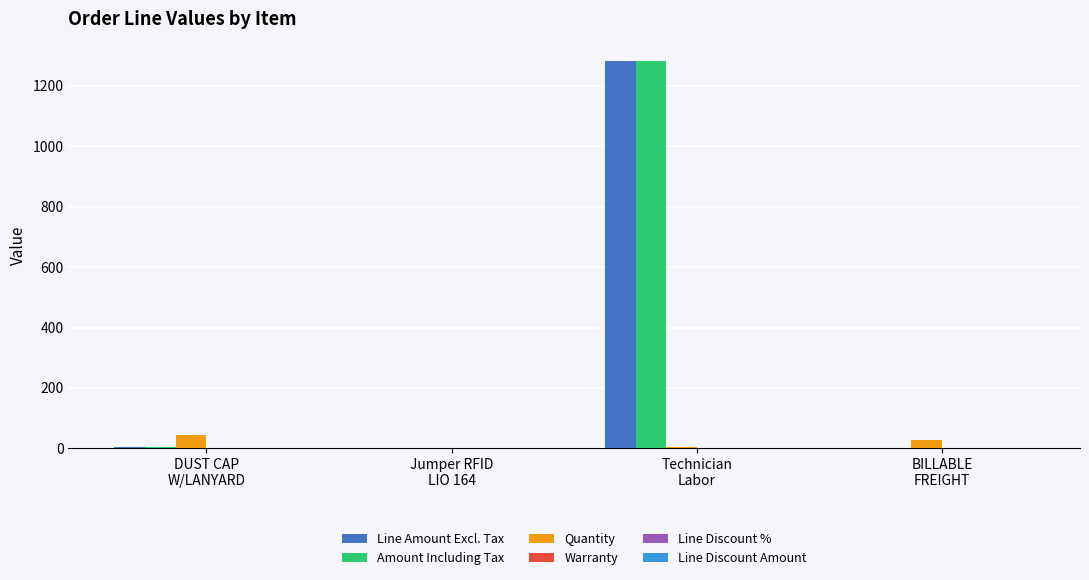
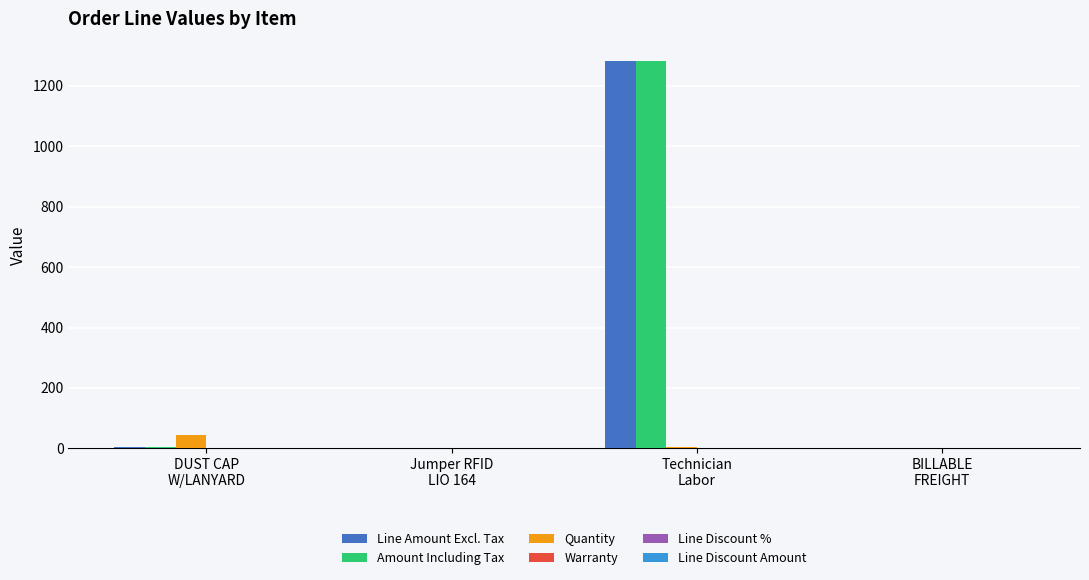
  {
    "Amount Including Tax": {
      "Jumper RFID LIO 164": 0,
      "Technician Labor": 1280,
      "BILLABLE FREIGHT": 0
    },
    "Quantity": {
      "DUST CAP W/LANYARD": 40,
-     "BILLABLE FREIGHT": 30
+     "BILLABLE FREIGHT": 0
    },
    "Warranty": {
      "DUST CAP W/LANYARD": 0,
      "Jumper RFID LIO 164": 0,
      "Technician Labor": 0,
      "BILLABLE FREIGHT": 0
    },
    "Line Discount %": {
      "DUST CAP W/LANYARD": 0,
      "Jumper RFID LIO 164": 0,
      "Technician Labor": 0,
      "BILLABLE FREIGHT": 0
    }
  }
